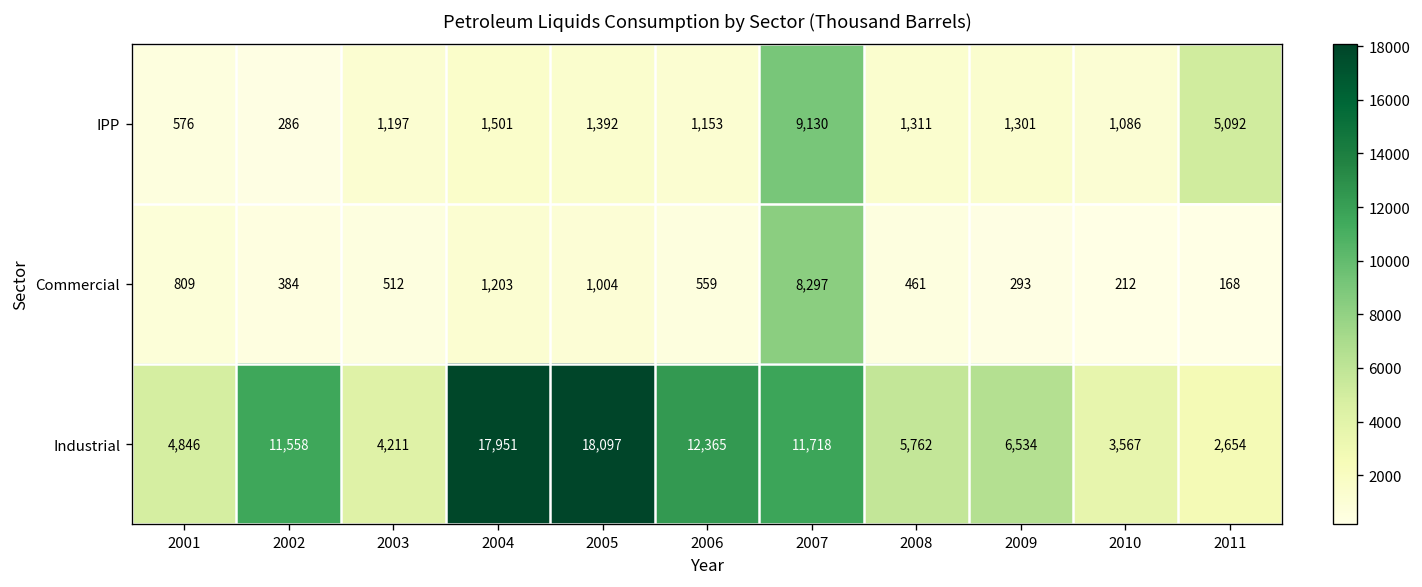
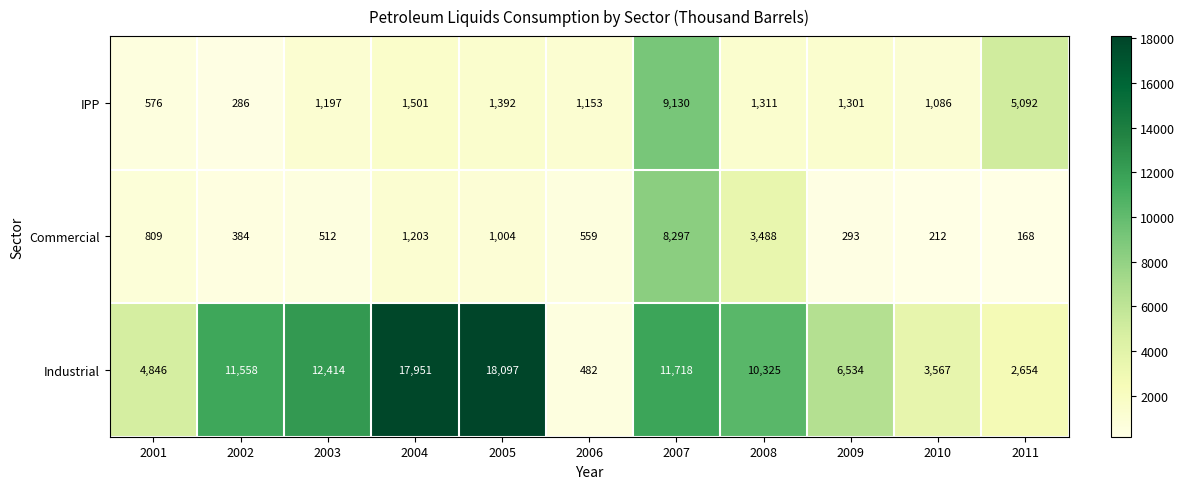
  {
    "IPP": {
      "2001": "576",
      "2002": "286",
      "2003": "1,197",
      "2004": "1,501",
      "2005": "1,392",
      "2006": "1,153",
      "2007": "9,130",
      "2008": "1,311",
      "2009": "1,301",
      "2010": "1,086",
      "2011": "5,092"
    },
    "Commercial": {
      "2001": "809",
      "2002": "384",
      "2003": "512",
      "2004": "1,203",
      "2005": "1,004",
      "2006": "559",
      "2007": "8,297",
-     "2008": "461",
+     "2008": "3,488",
      "2009": "293",
      "2010": "212",
      "2011": "168"
    },
    "Industrial": {
      "2001": "4,846",
      "2002": "11,558",
-     "2003": "4,211",
+     "2003": "12,414",
      "2004": "17,951",
      "2005": "18,097",
-     "2006": "12,365",
+     "2006": "482",
      "2007": "11,718",
-     "2008": "5,762",
+     "2008": "10,325",
      "2009": "6,534",
      "2010": "3,567",
      "2011": "2,654"
    }
  }
